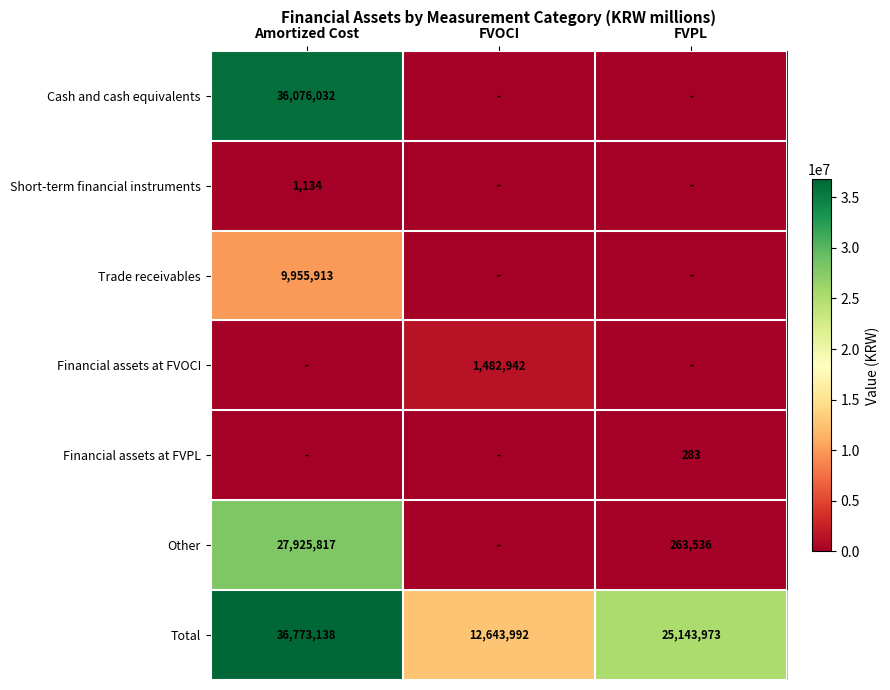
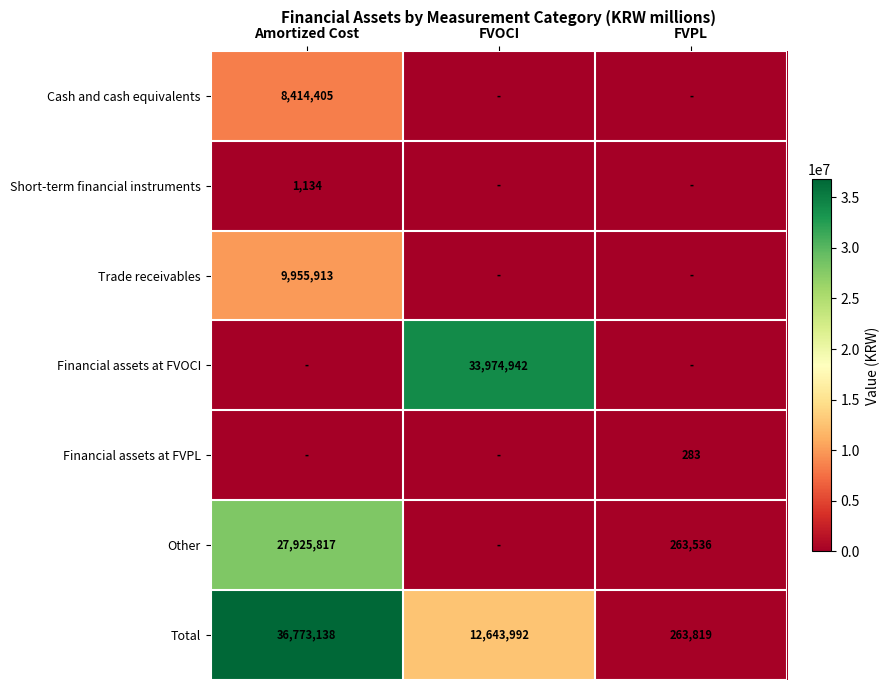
  {
    "Cash and cash equivalents": {
-     "Amortized Cost": "36,076,032"
+     "Amortized Cost": "8,414,405"
    },
    "Short-term financial instruments": {
      "Amortized Cost": "1,134"
    },
    "Trade receivables": {
      "Amortized Cost": "9,955,913"
    },
    "Financial assets at FVOCI": {
-     "FVOCI": "1,482,942"
+     "FVOCI": "33,974,942"
    },
    "Financial assets at FVPL": {
      "FVPL": "283"
    },
    "Other": {
      "Amortized Cost": "27,925,817",
      "FVPL": "263,536"
    },
    "Total": {
      "Amortized Cost": "36,773,138",
      "FVOCI": "12,643,992",
-     "FVPL": "25,143,973"
+     "FVPL": "263,819"
    }
  }
